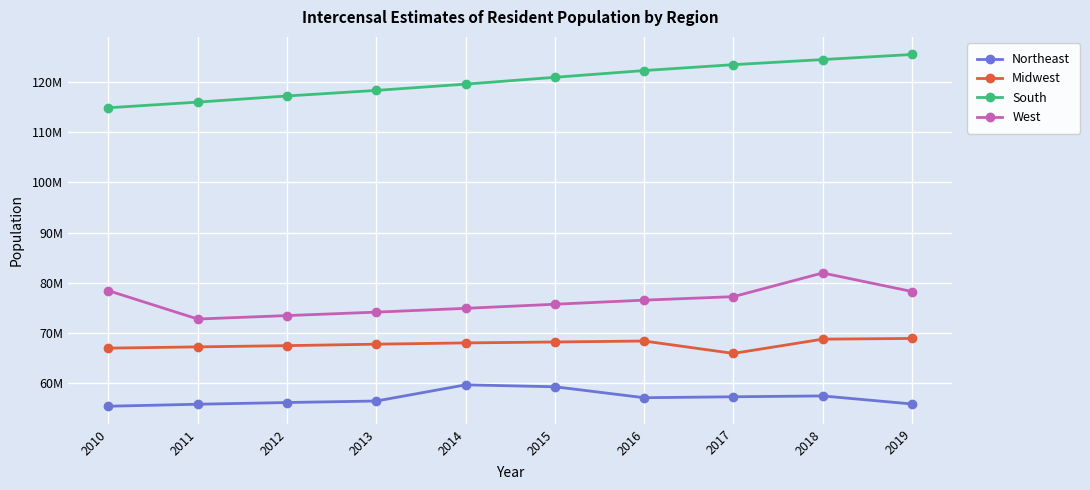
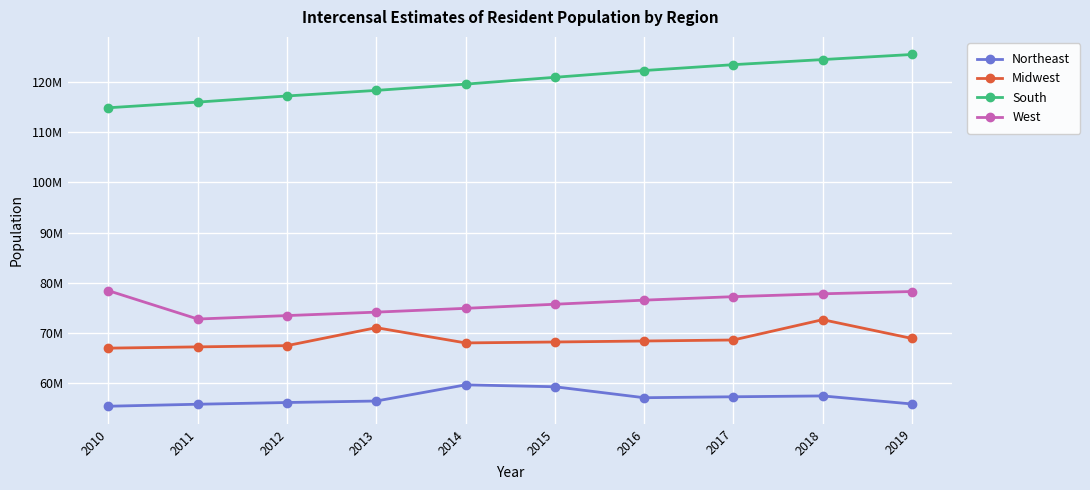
  {
    "Northeast": {
      "2010": 55000000,
      "2011": 56000000,
      "2012": 56000000,
      "2013": 56000000,
      "2014": 60000000,
      "2015": 59000000,
      "2016": 57000000,
      "2017": 57000000,
      "2018": 57000000,
      "2019": 56000000
    },
    "Midwest": {
      "2010": 67000000,
      "2011": 67000000,
      "2012": 67000000,
-     "2013": 68000000,
+     "2013": 71000000,
      "2014": 68000000,
      "2015": 68000000,
      "2016": 68000000,
-     "2017": 66000000,
-     "2018": 69000000,
+     "2017": 69000000,
+     "2018": 73000000,
      "2019": 69000000
    },
    "South": {
      "2010": 115000000,
      "2011": 116000000,
      "2012": 117000000,
      "2013": 118000000,
      "2014": 120000000,
      "2015": 121000000,
      "2016": 122000000,
      "2017": 123000000,
      "2018": 124000000,
      "2019": 125000000
    },
    "West": {
      "2010": 78000000,
      "2011": 73000000,
      "2012": 73000000,
      "2013": 74000000,
      "2014": 75000000,
      "2015": 76000000,
      "2016": 77000000,
      "2017": 77000000,
-     "2018": 82000000,
+     "2018": 78000000,
      "2019": 78000000
    }
  }
